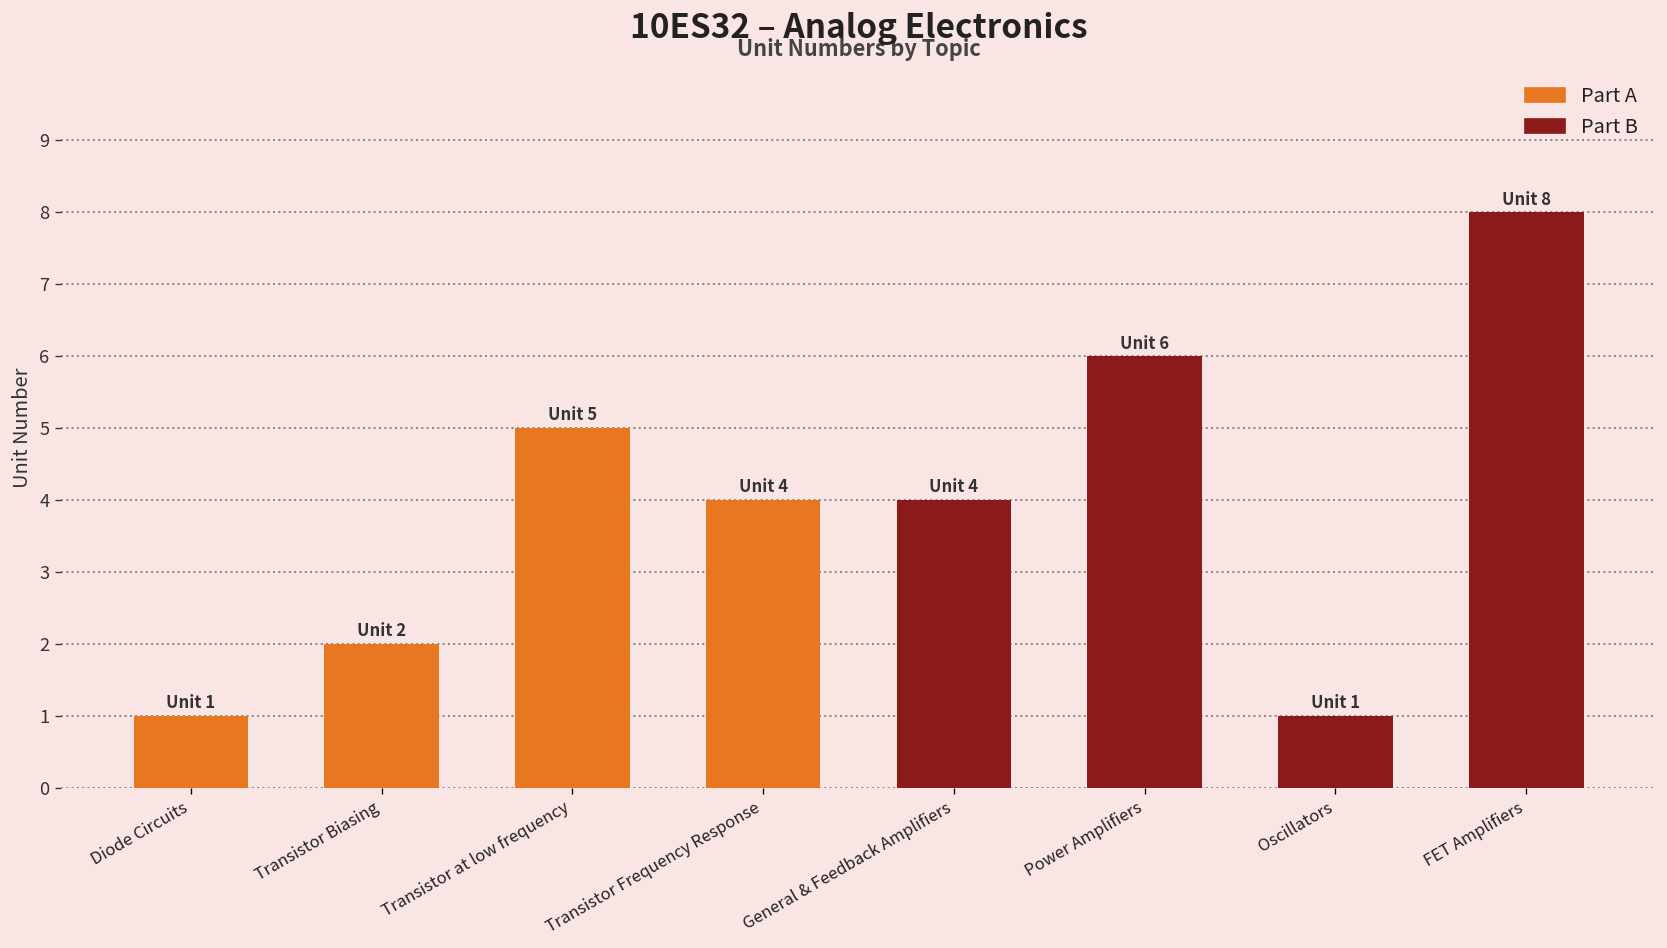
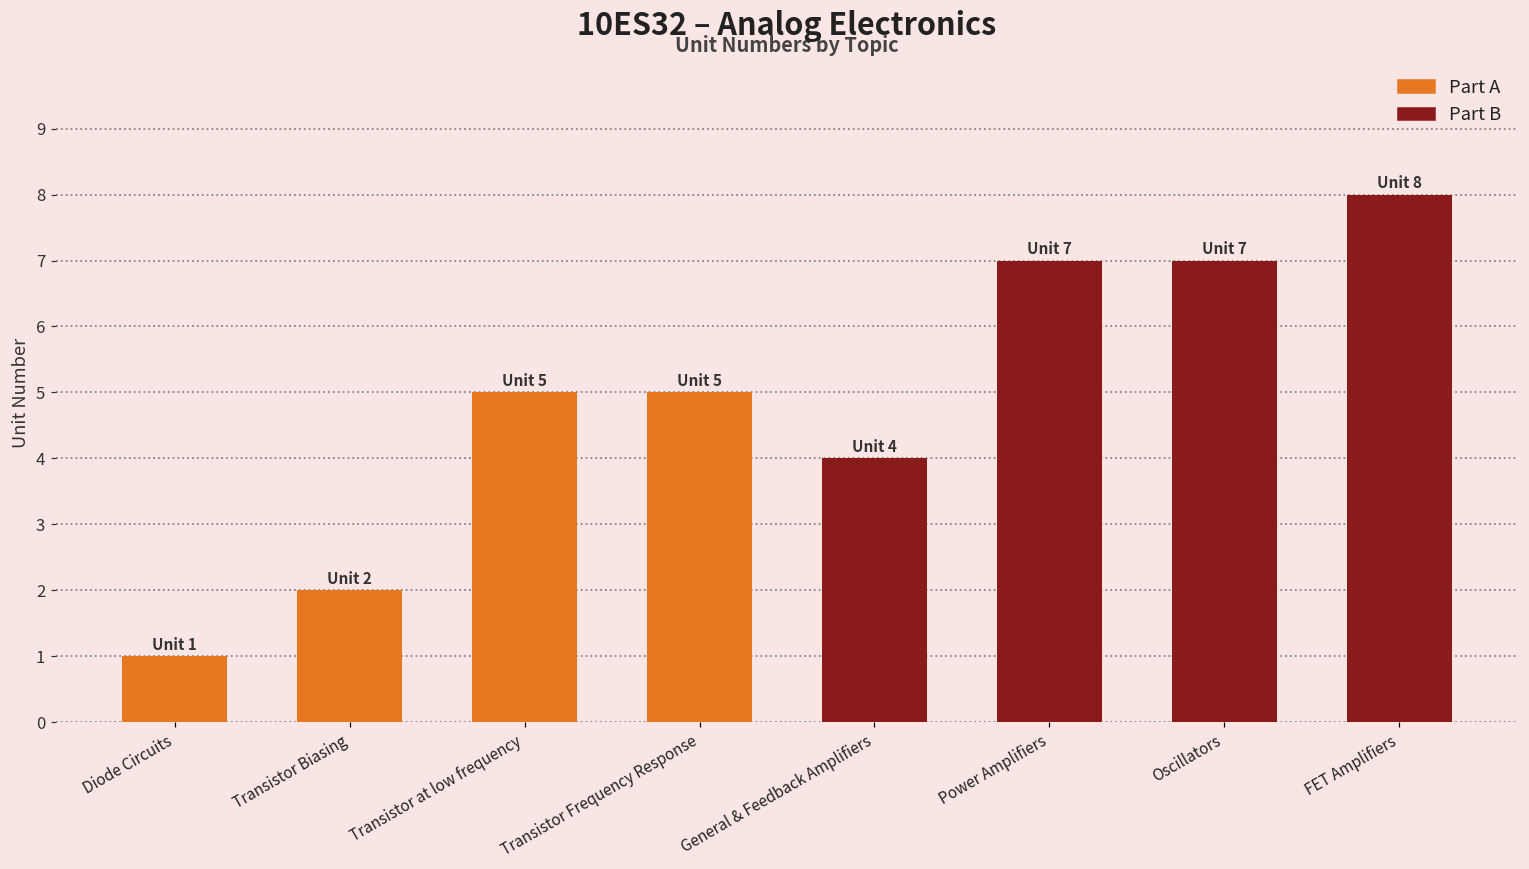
  {
    "Diode Circuits": 1,
    "Transistor Biasing": 2,
    "Transistor at low frequency": 5,
-   "Transistor Frequency Response": 4,
+   "Transistor Frequency Response": 5,
    "General & Feedback Amplifiers": 4,
-   "Power Amplifiers": 6,
-   "Oscillators": 1,
+   "Power Amplifiers": 7,
+   "Oscillators": 7,
    "FET Amplifiers": 8
  }
